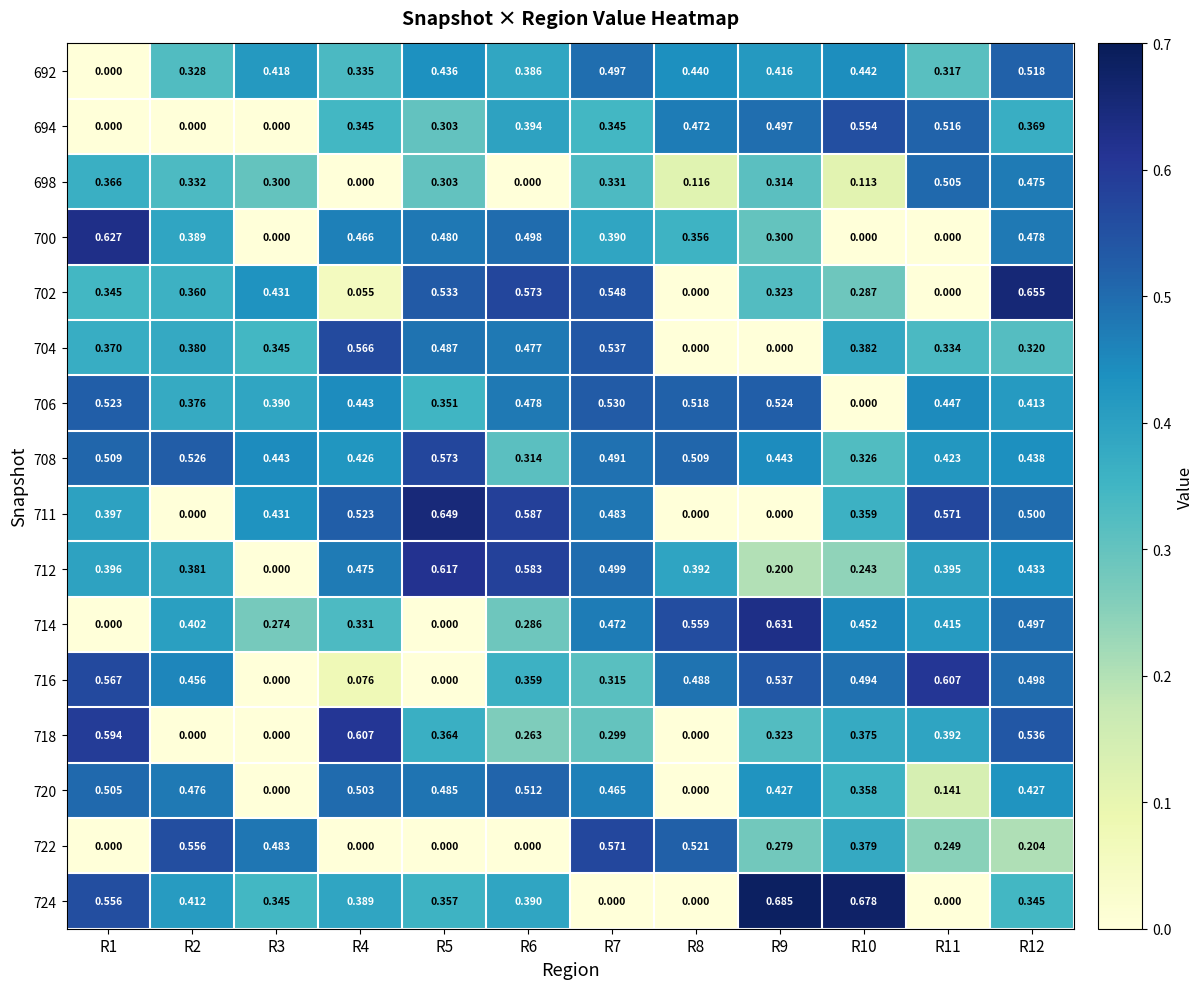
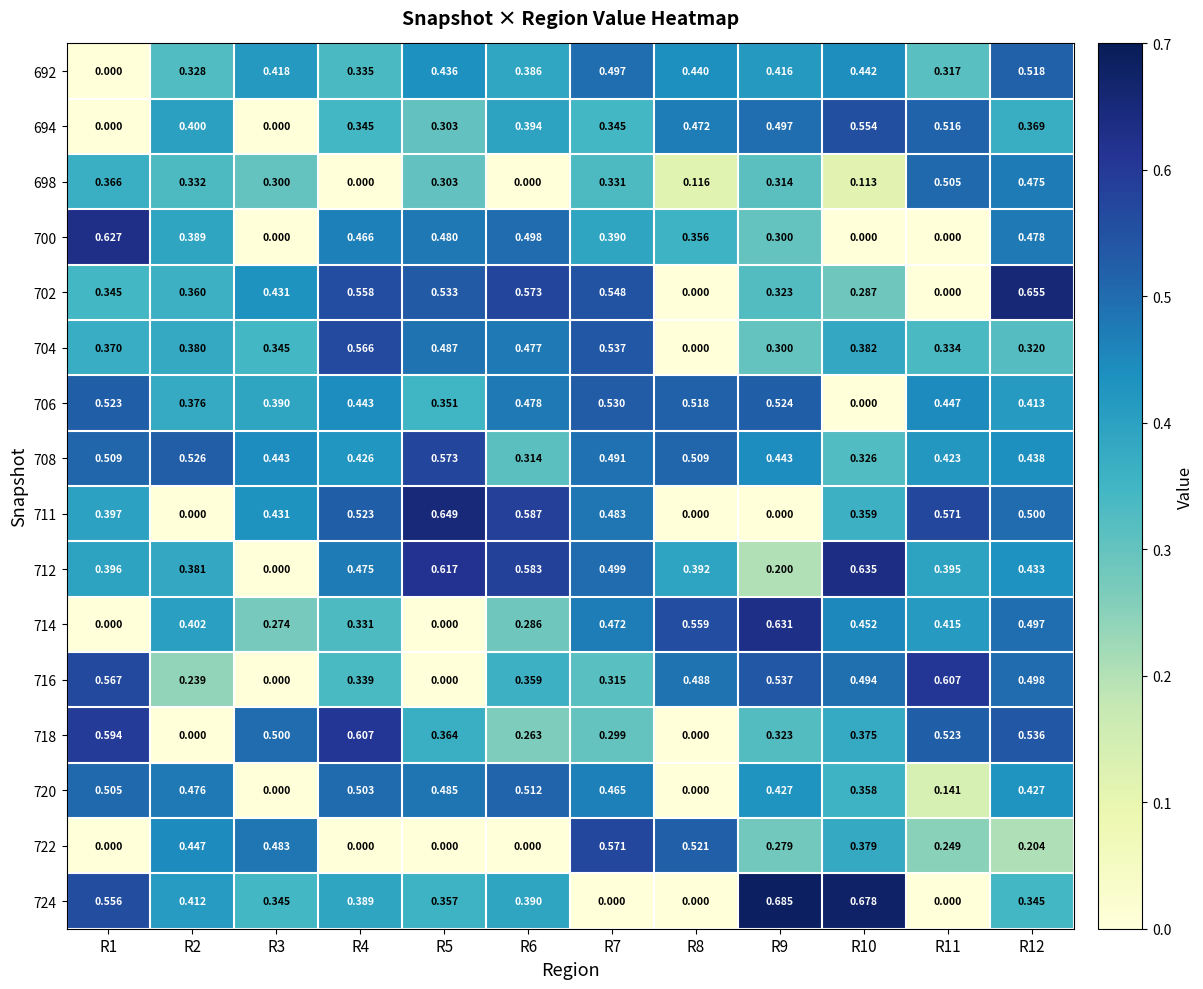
  {
    "692": {
      "R1": 0.000,
      "R2": 0.328,
      "R3": 0.418,
      "R4": 0.335,
      "R5": 0.436,
      "R6": 0.386,
      "R7": 0.497,
      "R8": 0.440,
      "R9": 0.416,
      "R10": 0.442,
      "R11": 0.317,
      "R12": 0.518
    },
    "694": {
      "R1": 0.000,
-     "R2": 0.000,
+     "R2": 0.400,
      "R3": 0.000,
      "R4": 0.345,
      "R5": 0.303,
      "R6": 0.394,
      "R7": 0.345,
      "R8": 0.472,
      "R9": 0.497,
      "R10": 0.554,
      "R11": 0.516,
      "R12": 0.369
    },
    "698": {
      "R1": 0.366,
      "R2": 0.332,
      "R3": 0.300,
      "R4": 0.000,
      "R5": 0.303,
      "R6": 0.000,
      "R7": 0.331,
      "R8": 0.116,
      "R9": 0.314,
      "R10": 0.113,
      "R11": 0.505,
      "R12": 0.475
    },
    "700": {
      "R1": 0.627,
      "R2": 0.389,
      "R3": 0.000,
      "R4": 0.466,
      "R5": 0.480,
      "R6": 0.498,
      "R7": 0.390,
      "R8": 0.356,
      "R9": 0.300,
      "R10": 0.000,
      "R11": 0.000,
      "R12": 0.478
    },
    "702": {
      "R1": 0.345,
      "R2": 0.360,
      "R3": 0.431,
-     "R4": 0.055,
+     "R4": 0.558,
      "R5": 0.533,
      "R6": 0.573,
      "R7": 0.548,
      "R8": 0.000,
      "R9": 0.323,
      "R10": 0.287,
      "R11": 0.000,
      "R12": 0.655
    },
    "704": {
      "R1": 0.370,
      "R2": 0.380,
      "R3": 0.345,
      "R4": 0.566,
      "R5": 0.487,
      "R6": 0.477,
      "R7": 0.537,
      "R8": 0.000,
-     "R9": 0.000,
+     "R9": 0.300,
      "R10": 0.382,
      "R11": 0.334,
      "R12": 0.320
    },
    "706": {
      "R1": 0.523,
      "R2": 0.376,
      "R3": 0.390,
      "R4": 0.443,
      "R5": 0.351,
      "R6": 0.478,
      "R7": 0.530,
      "R8": 0.518,
      "R9": 0.524,
      "R10": 0.000,
      "R11": 0.447,
      "R12": 0.413
    },
    "708": {
      "R1": 0.509,
      "R2": 0.526,
      "R3": 0.443,
      "R4": 0.426,
      "R5": 0.573,
      "R6": 0.314,
      "R7": 0.491,
      "R8": 0.509,
      "R9": 0.443,
      "R10": 0.326,
      "R11": 0.423,
      "R12": 0.438
    },
    "711": {
      "R1": 0.397,
      "R2": 0.000,
      "R3": 0.431,
      "R4": 0.523,
      "R5": 0.649,
      "R6": 0.587,
      "R7": 0.483,
      "R8": 0.000,
      "R9": 0.000,
      "R10": 0.359,
      "R11": 0.571,
      "R12": 0.500
    },
    "712": {
      "R1": 0.396,
      "R2": 0.381,
      "R3": 0.000,
      "R4": 0.475,
      "R5": 0.617,
      "R6": 0.583,
      "R7": 0.499,
      "R8": 0.392,
      "R9": 0.200,
-     "R10": 0.243,
+     "R10": 0.635,
      "R11": 0.395,
      "R12": 0.433
    },
    "714": {
      "R1": 0.000,
      "R2": 0.402,
      "R3": 0.274,
      "R4": 0.331,
      "R5": 0.000,
      "R6": 0.286,
      "R7": 0.472,
      "R8": 0.559,
      "R9": 0.631,
      "R10": 0.452,
      "R11": 0.415,
      "R12": 0.497
    },
    "716": {
      "R1": 0.567,
-     "R2": 0.456,
+     "R2": 0.239,
      "R3": 0.000,
-     "R4": 0.076,
+     "R4": 0.339,
      "R5": 0.000,
      "R6": 0.359,
      "R7": 0.315,
      "R8": 0.488,
      "R9": 0.537,
      "R10": 0.494,
      "R11": 0.607,
      "R12": 0.498
    },
    "718": {
      "R1": 0.594,
      "R2": 0.000,
-     "R3": 0.000,
+     "R3": 0.500,
      "R4": 0.607,
      "R5": 0.364,
      "R6": 0.263,
      "R7": 0.299,
      "R8": 0.000,
      "R9": 0.323,
      "R10": 0.375,
-     "R11": 0.392,
+     "R11": 0.523,
      "R12": 0.536
    },
    "720": {
      "R1": 0.505,
      "R2": 0.476,
      "R3": 0.000,
      "R4": 0.503,
      "R5": 0.485,
      "R6": 0.512,
      "R7": 0.465,
      "R8": 0.000,
      "R9": 0.427,
      "R10": 0.358,
      "R11": 0.141,
      "R12": 0.427
    },
    "722": {
      "R1": 0.000,
-     "R2": 0.556,
+     "R2": 0.447,
      "R3": 0.483,
      "R4": 0.000,
      "R5": 0.000,
      "R6": 0.000,
      "R7": 0.571,
      "R8": 0.521,
      "R9": 0.279,
      "R10": 0.379,
      "R11": 0.249,
      "R12": 0.204
    },
    "724": {
      "R1": 0.556,
      "R2": 0.412,
      "R3": 0.345,
      "R4": 0.389,
      "R5": 0.357,
      "R6": 0.390,
      "R7": 0.000,
      "R8": 0.000,
      "R9": 0.685,
      "R10": 0.678,
      "R11": 0.000,
      "R12": 0.345
    }
  }
